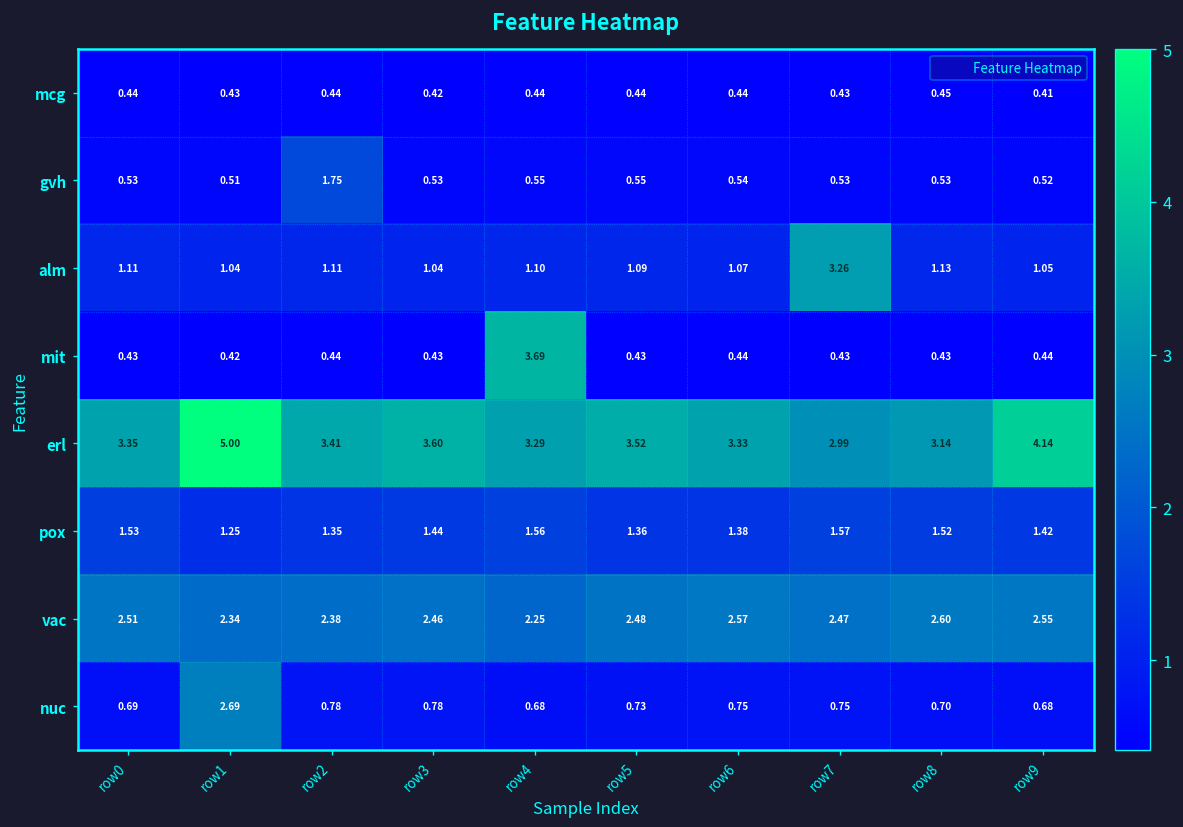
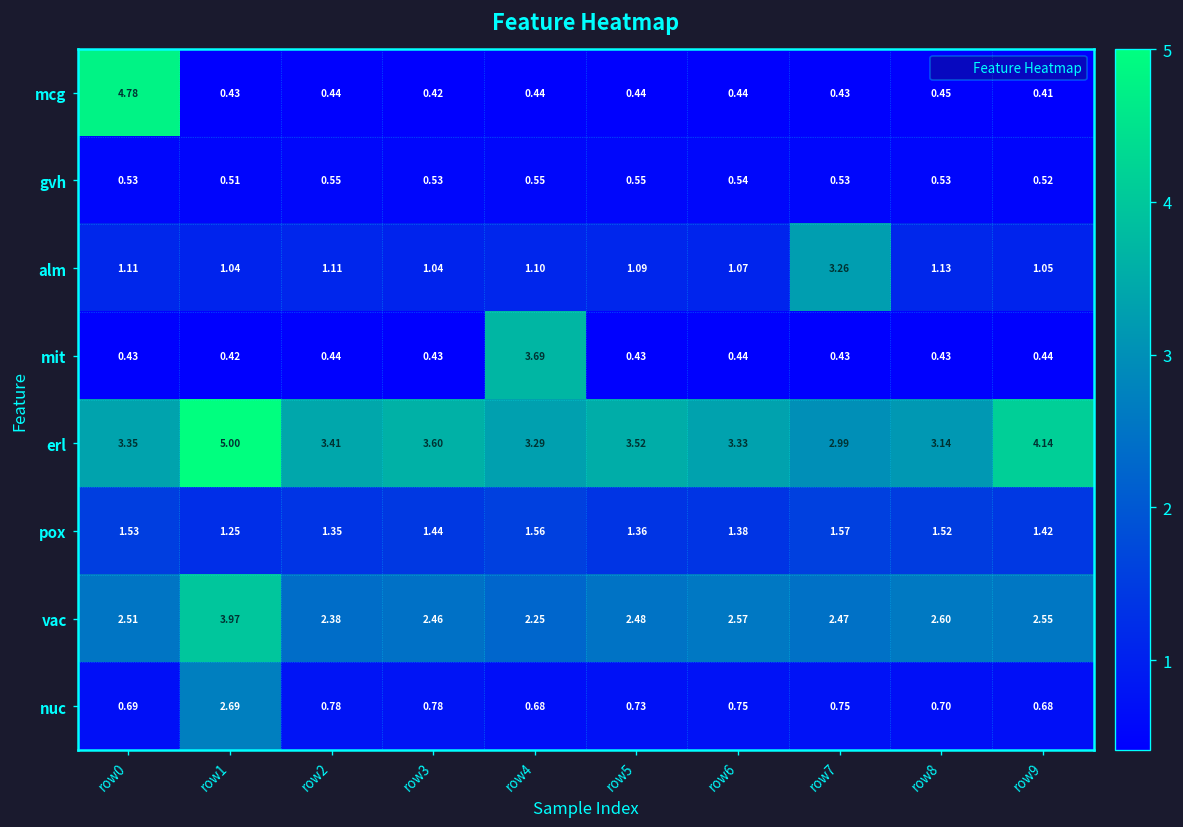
  {
    "mcg": {
-     "row0": 0.44,
+     "row0": 4.78,
      "row1": 0.43,
      "row2": 0.44,
      "row3": 0.42,
      "row4": 0.44,
      "row5": 0.44,
      "row6": 0.44,
      "row7": 0.43,
      "row8": 0.45,
      "row9": 0.41
    },
    "gvh": {
      "row0": 0.53,
      "row1": 0.51,
-     "row2": 1.75,
+     "row2": 0.55,
      "row3": 0.53,
      "row4": 0.55,
      "row5": 0.55,
      "row6": 0.54,
      "row7": 0.53,
      "row8": 0.53,
      "row9": 0.52
    },
    "alm": {
      "row0": 1.11,
      "row1": 1.04,
      "row2": 1.11,
      "row3": 1.04,
      "row4": 1.10,
      "row5": 1.09,
      "row6": 1.07,
      "row7": 3.26,
      "row8": 1.13,
      "row9": 1.05
    },
    "mit": {
      "row0": 0.43,
      "row1": 0.42,
      "row2": 0.44,
      "row3": 0.43,
      "row4": 3.69,
      "row5": 0.43,
      "row6": 0.44,
      "row7": 0.43,
      "row8": 0.43,
      "row9": 0.44
    },
    "erl": {
      "row0": 3.35,
      "row1": 5.00,
      "row2": 3.41,
      "row3": 3.60,
      "row4": 3.29,
      "row5": 3.52,
      "row6": 3.33,
      "row7": 2.99,
      "row8": 3.14,
      "row9": 4.14
    },
    "pox": {
      "row0": 1.53,
      "row1": 1.25,
      "row2": 1.35,
      "row3": 1.44,
      "row4": 1.56,
      "row5": 1.36,
      "row6": 1.38,
      "row7": 1.57,
      "row8": 1.52,
      "row9": 1.42
    },
    "vac": {
      "row0": 2.51,
-     "row1": 2.34,
+     "row1": 3.97,
      "row2": 2.38,
      "row3": 2.46,
      "row4": 2.25,
      "row5": 2.48,
      "row6": 2.57,
      "row7": 2.47,
      "row8": 2.60,
      "row9": 2.55
    },
    "nuc": {
      "row0": 0.69,
      "row1": 2.69,
      "row2": 0.78,
      "row3": 0.78,
      "row4": 0.68,
      "row5": 0.73,
      "row6": 0.75,
      "row7": 0.75,
      "row8": 0.70,
      "row9": 0.68
    }
  }
